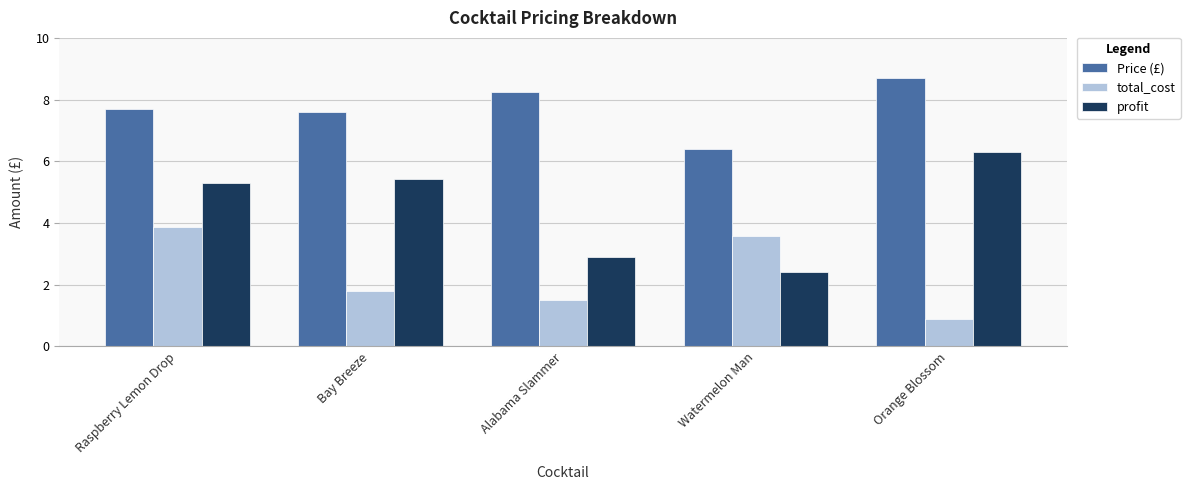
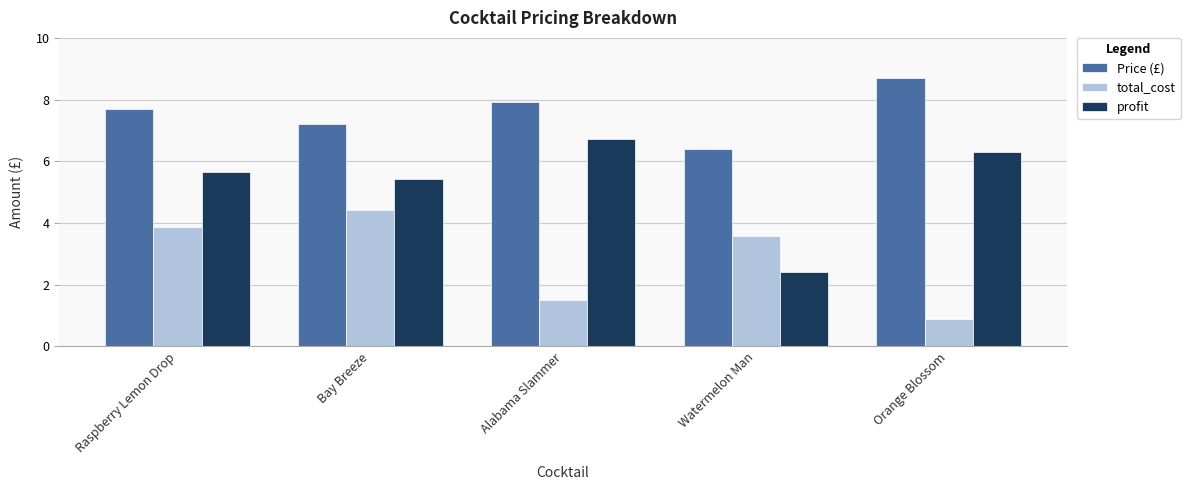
  {
    "Price (£)": {
      "Raspberry Lemon Drop": 7.7,
-     "Bay Breeze": 7.6,
-     "Alabama Slammer": 8.3,
+     "Bay Breeze": 7.2,
+     "Alabama Slammer": 7.9,
      "Watermelon Man": 6.4,
      "Orange Blossom": 8.7
    },
    "total_cost": {
      "Raspberry Lemon Drop": 3.9,
-     "Bay Breeze": 1.8,
+     "Bay Breeze": 4.4,
      "Alabama Slammer": 1.5,
      "Watermelon Man": 3.6,
      "Orange Blossom": 0.9
    },
    "profit": {
-     "Raspberry Lemon Drop": 5.3,
+     "Raspberry Lemon Drop": 5.7,
      "Bay Breeze": 5.4,
-     "Alabama Slammer": 2.9,
+     "Alabama Slammer": 6.7,
      "Watermelon Man": 2.4,
      "Orange Blossom": 6.3
    }
  }
